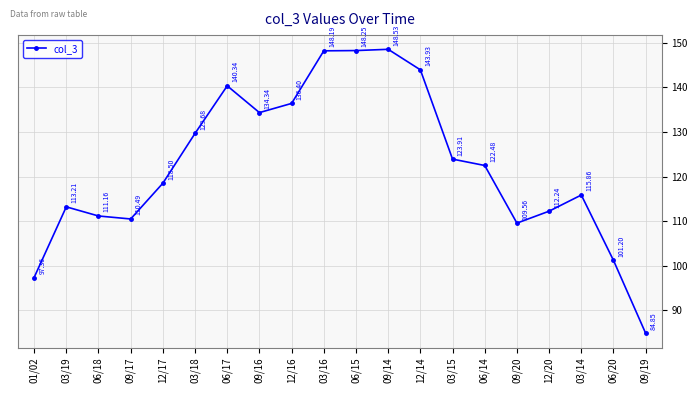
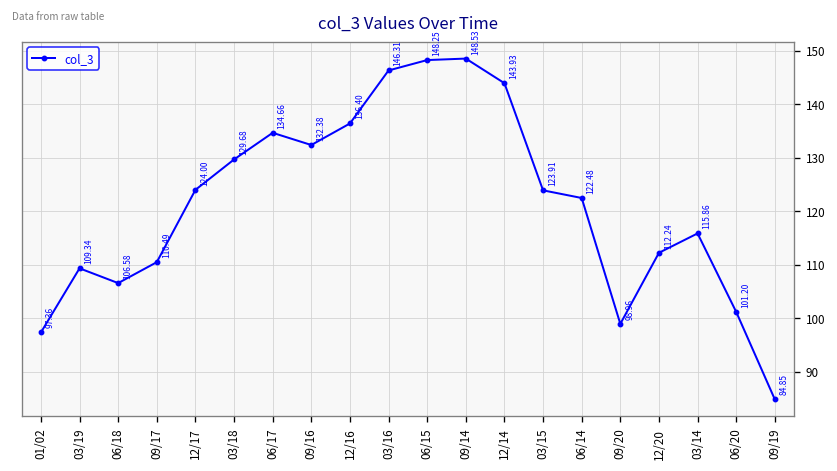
  {
    "01/02": 97.36,
-   "03/19": 113.21,
-   "06/18": 111.16,
+   "03/19": 109.34,
+   "06/18": 106.58,
    "09/17": 110.49,
-   "12/17": 118.50,
+   "12/17": 124.00,
    "03/18": 129.68,
-   "06/17": 140.34,
-   "09/16": 134.34,
+   "06/17": 134.66,
+   "09/16": 132.38,
    "12/16": 136.40,
-   "03/16": 148.19,
+   "03/16": 146.31,
    "06/15": 148.25,
    "09/14": 148.53,
    "12/14": 143.93,
    "03/15": 123.91,
    "06/14": 122.48,
-   "09/20": 109.56,
+   "09/20": 98.96,
    "12/20": 112.24,
    "03/14": 115.86,
    "06/20": 101.20,
    "09/19": 84.85
  }
